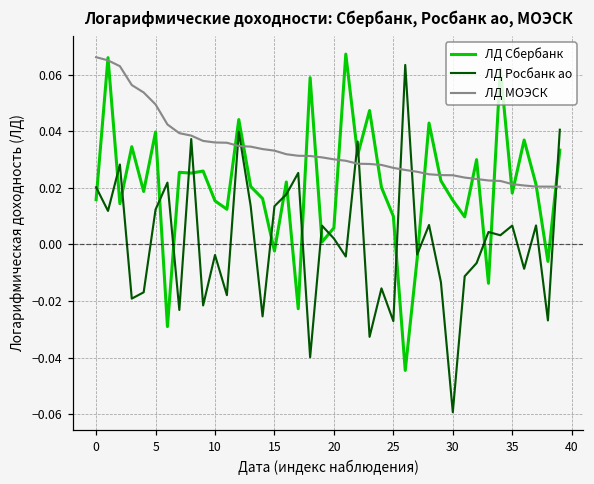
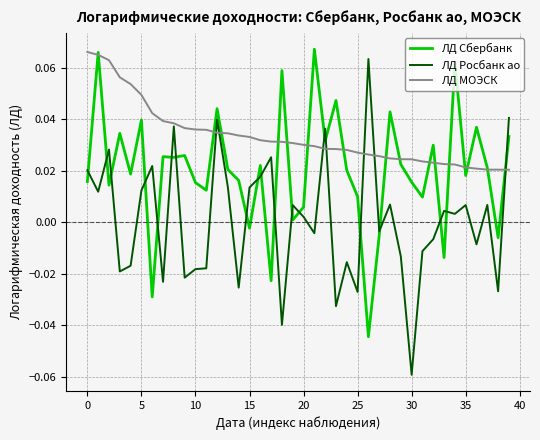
  {
    "ЛД Сбербанк": {
      "0": 0.016,
      "5": 0.040,
      "10": 0.015,
      "15": -0.002,
      "20": 0.006,
      "25": 0.010,
      "30": 0.016,
      "35": 0.018
    },
    "ЛД Росбанк ао": {
      "0": 0.020,
      "5": 0.012,
-     "10": -0.004,
+     "10": -0.018,
      "15": 0.014,
      "20": 0.002,
      "25": -0.027,
      "30": -0.059,
      "35": 0.007
    },
    "ЛД МОЭСК": {
      "0": 0.066,
      "5": 0.049,
      "10": 0.036,
      "15": 0.033,
      "20": 0.030,
      "25": 0.027,
      "30": 0.024,
      "35": 0.021
    }
  }
